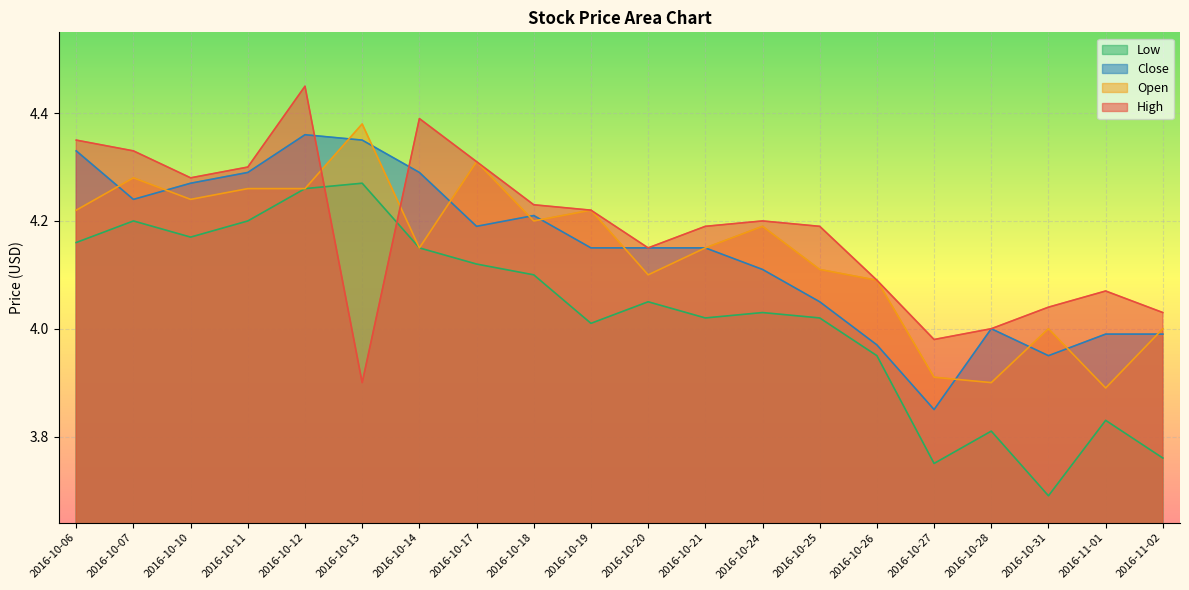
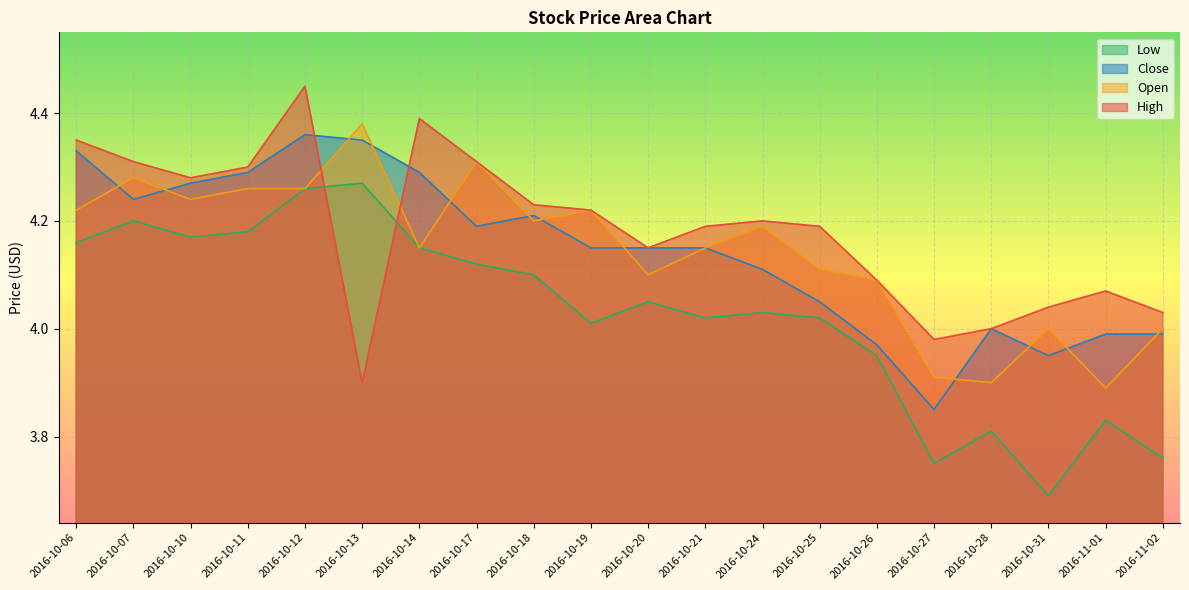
  {
    "Low": {
      "2016-10-06": 4.16,
      "2016-10-07": 4.20,
      "2016-10-10": 4.17,
-     "2016-10-11": 4.20,
+     "2016-10-11": 4.18,
      "2016-10-13": 4.27,
      "2016-10-17": 4.12,
      "2016-10-18": 4.10,
      "2016-10-19": 4.01,
      "2016-10-20": 4.05,
      "2016-10-21": 4.02,
      "2016-10-24": 4.03,
      "2016-10-25": 4.02,
      "2016-10-26": 3.95,
      "2016-10-27": 3.75,
      "2016-10-28": 3.81,
      "2016-10-31": 3.69,
      "2016-11-01": 3.83,
      "2016-11-02": 3.76
    },
    "Close": {
      "2016-10-06": 4.33,
      "2016-10-07": 4.24,
      "2016-10-10": 4.27,
      "2016-10-11": 4.29,
      "2016-10-12": 4.36,
      "2016-10-13": 4.35,
      "2016-10-14": 4.29,
      "2016-10-17": 4.19,
      "2016-10-18": 4.21,
      "2016-10-19": 4.15,
      "2016-10-24": 4.11,
      "2016-10-25": 4.05,
      "2016-10-26": 3.97,
      "2016-10-27": 3.85,
      "2016-10-31": 3.95,
      "2016-11-01": 3.99,
      "2016-11-02": 3.99
    },
    "Open": {
      "2016-10-06": 4.22,
      "2016-10-07": 4.28,
      "2016-10-10": 4.24,
      "2016-10-11": 4.26,
      "2016-10-13": 4.38,
      "2016-10-18": 4.20,
      "2016-10-20": 4.10,
      "2016-10-24": 4.19,
      "2016-10-25": 4.11,
      "2016-10-27": 3.91,
      "2016-10-28": 3.90,
      "2016-10-31": 4.00,
      "2016-11-01": 3.89,
      "2016-11-02": 4.00
    },
    "High": {
      "2016-10-06": 4.35,
-     "2016-10-07": 4.33,
+     "2016-10-07": 4.31,
      "2016-10-10": 4.28,
      "2016-10-11": 4.30,
      "2016-10-12": 4.45,
      "2016-10-13": 3.90,
      "2016-10-14": 4.39,
      "2016-10-18": 4.23,
      "2016-10-21": 4.19,
      "2016-10-24": 4.20,
      "2016-10-25": 4.19,
      "2016-10-27": 3.98,
      "2016-10-31": 4.04,
      "2016-11-01": 4.07,
      "2016-11-02": 4.03
    }
  }
